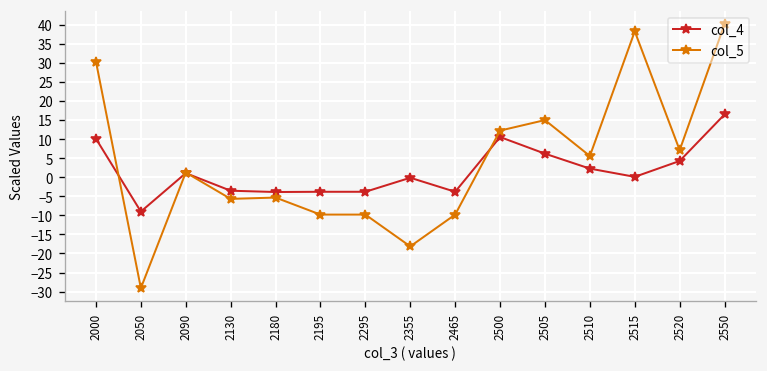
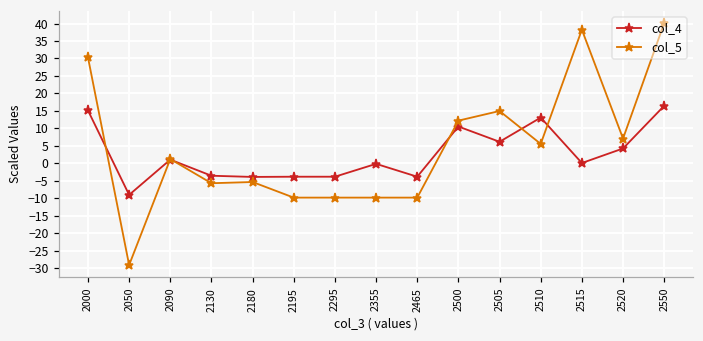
  {
    "col_4": {
-     "2000": 10,
+     "2000": 15,
      "2050": -9,
      "2130": -4,
      "2180": -4,
      "2195": -4,
      "2295": -4,
      "2355": 0,
      "2465": -4,
      "2500": 11,
      "2505": 6,
-     "2510": 2,
+     "2510": 13,
      "2515": 0,
      "2520": 4,
      "2550": 16
    },
    "col_5": {
      "2000": 30,
      "2050": -29,
      "2130": -6,
      "2180": -5,
      "2195": -10,
      "2295": -10,
-     "2355": -18,
+     "2355": -10,
      "2465": -10,
      "2500": 12,
      "2505": 15,
      "2510": 6,
      "2515": 38,
      "2520": 7
    }
  }
